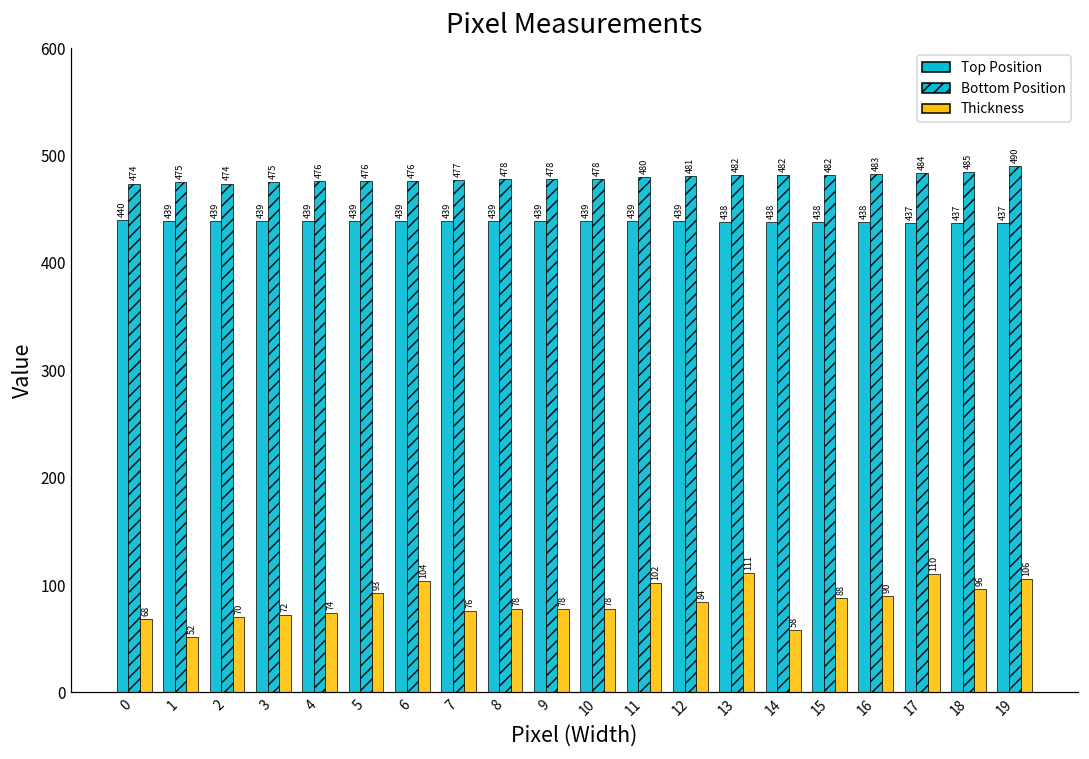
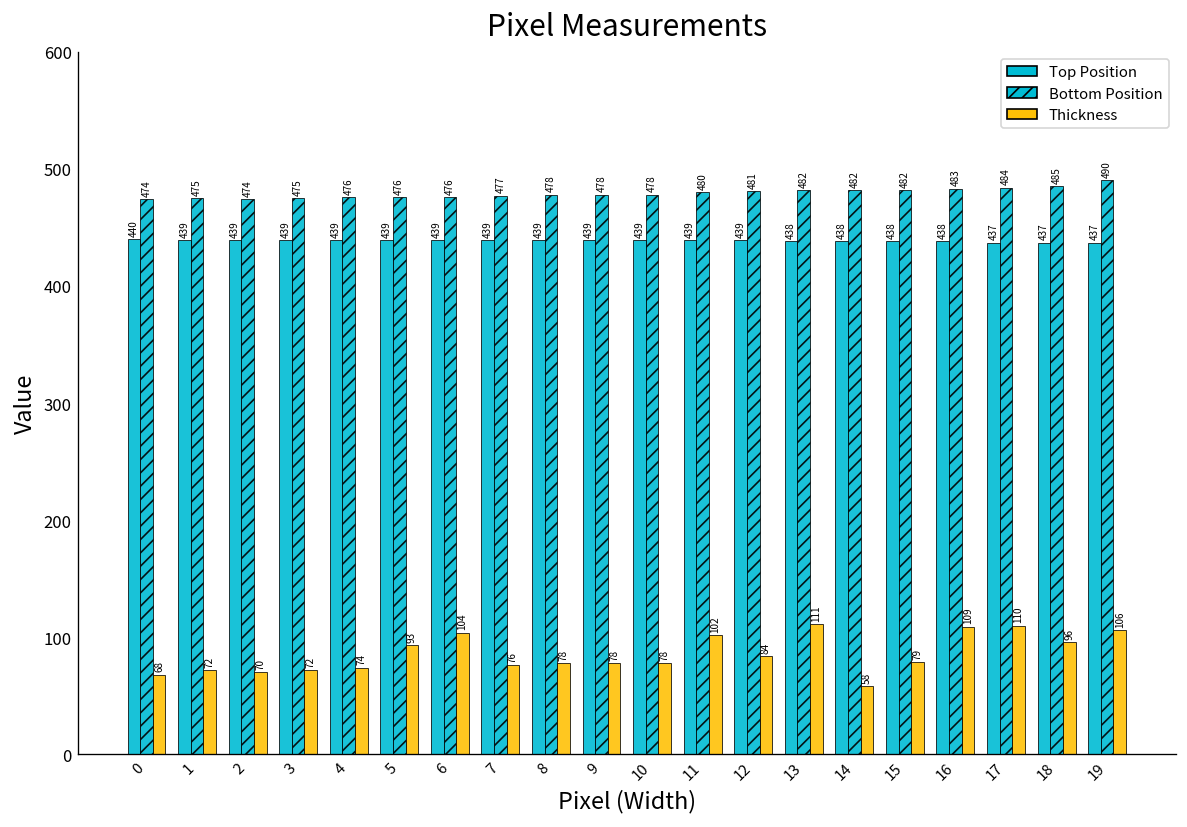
  {
    "Thickness": {
      "0": 68,
-     "1": 52,
+     "1": 72,
      "2": 70,
      "3": 72,
      "4": 74,
      "5": 93,
      "6": 104,
      "7": 76,
      "8": 78,
      "9": 78,
      "10": 78,
      "11": 102,
      "12": 84,
      "13": 111,
      "14": 58,
-     "15": 88,
-     "16": 90,
+     "15": 79,
+     "16": 109,
      "17": 110,
      "18": 96,
      "19": 106
    }
  }
